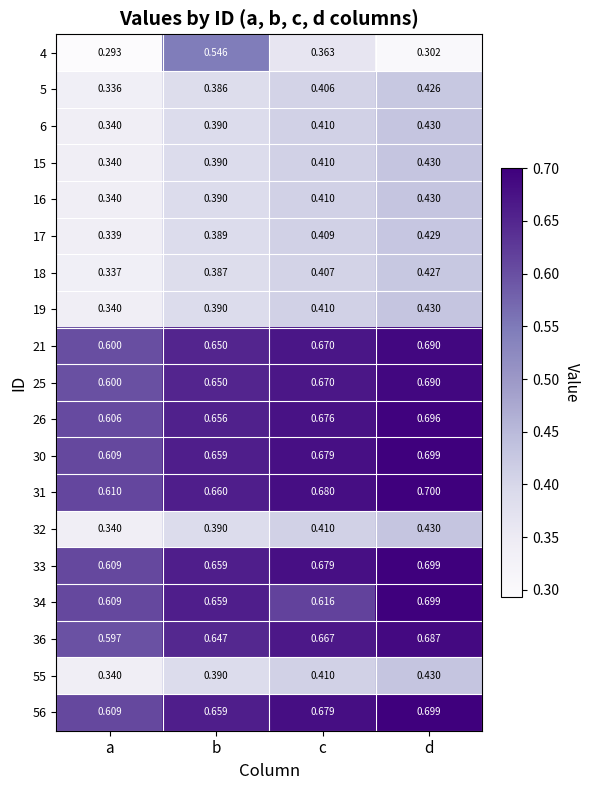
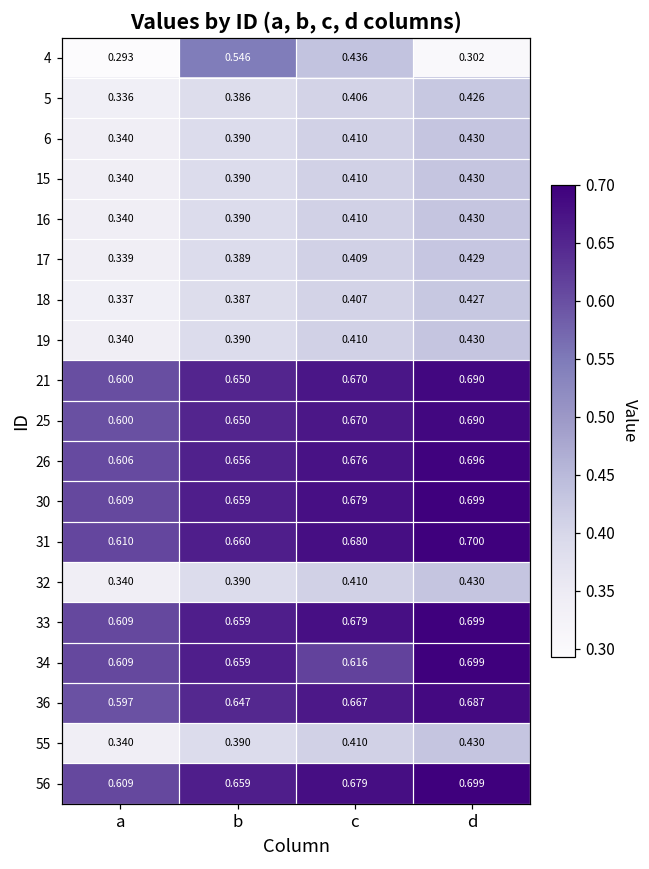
  {
    "4": {
      "a": 0.293,
      "b": 0.546,
-     "c": 0.363,
+     "c": 0.436,
      "d": 0.302
    },
    "5": {
      "a": 0.336,
      "b": 0.386,
      "c": 0.406,
      "d": 0.426
    },
    "6": {
      "a": 0.340,
      "b": 0.390,
      "c": 0.410,
      "d": 0.430
    },
    "15": {
      "a": 0.340,
      "b": 0.390,
      "c": 0.410,
      "d": 0.430
    },
    "16": {
      "a": 0.340,
      "b": 0.390,
      "c": 0.410,
      "d": 0.430
    },
    "17": {
      "a": 0.339,
      "b": 0.389,
      "c": 0.409,
      "d": 0.429
    },
    "18": {
      "a": 0.337,
      "b": 0.387,
      "c": 0.407,
      "d": 0.427
    },
    "19": {
      "a": 0.340,
      "b": 0.390,
      "c": 0.410,
      "d": 0.430
    },
    "21": {
      "a": 0.600,
      "b": 0.650,
      "c": 0.670,
      "d": 0.690
    },
    "25": {
      "a": 0.600,
      "b": 0.650,
      "c": 0.670,
      "d": 0.690
    },
    "26": {
      "a": 0.606,
      "b": 0.656,
      "c": 0.676,
      "d": 0.696
    },
    "30": {
      "a": 0.609,
      "b": 0.659,
      "c": 0.679,
      "d": 0.699
    },
    "31": {
      "a": 0.610,
      "b": 0.660,
      "c": 0.680,
      "d": 0.700
    },
    "32": {
      "a": 0.340,
      "b": 0.390,
      "c": 0.410,
      "d": 0.430
    },
    "33": {
      "a": 0.609,
      "b": 0.659,
      "c": 0.679,
      "d": 0.699
    },
    "34": {
      "a": 0.609,
      "b": 0.659,
      "c": 0.616,
      "d": 0.699
    },
    "36": {
      "a": 0.597,
      "b": 0.647,
      "c": 0.667,
      "d": 0.687
    },
    "55": {
      "a": 0.340,
      "b": 0.390,
      "c": 0.410,
      "d": 0.430
    },
    "56": {
      "a": 0.609,
      "b": 0.659,
      "c": 0.679,
      "d": 0.699
    }
  }
